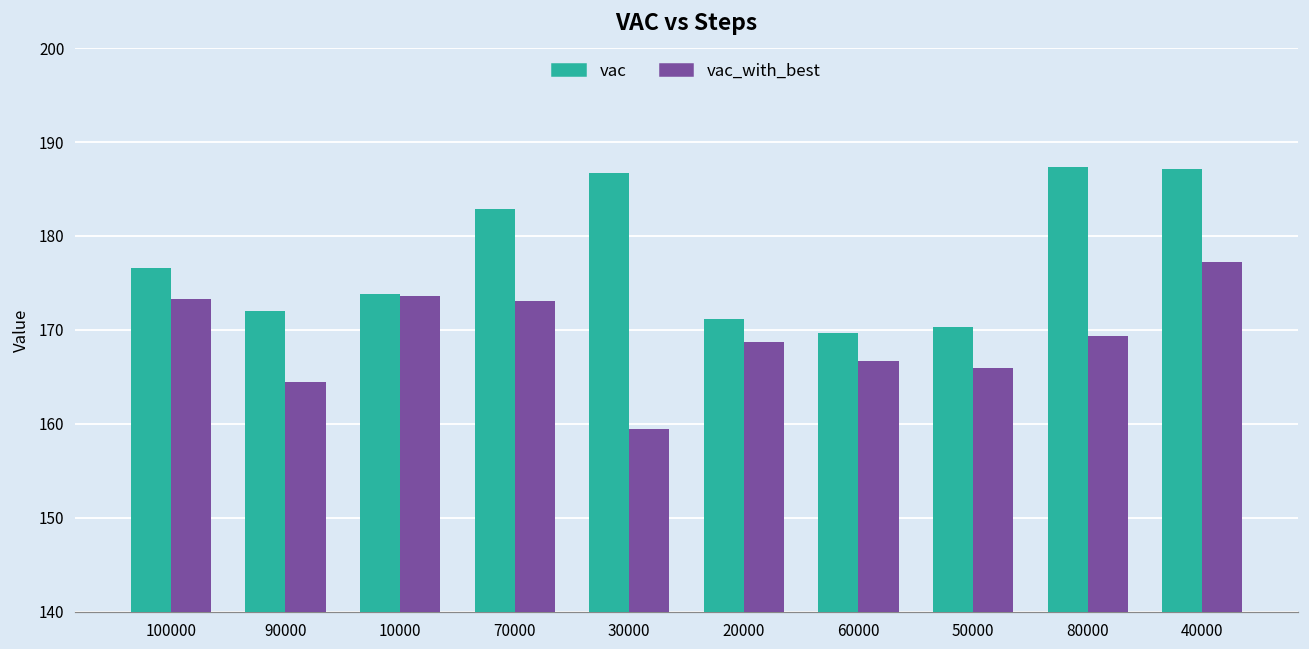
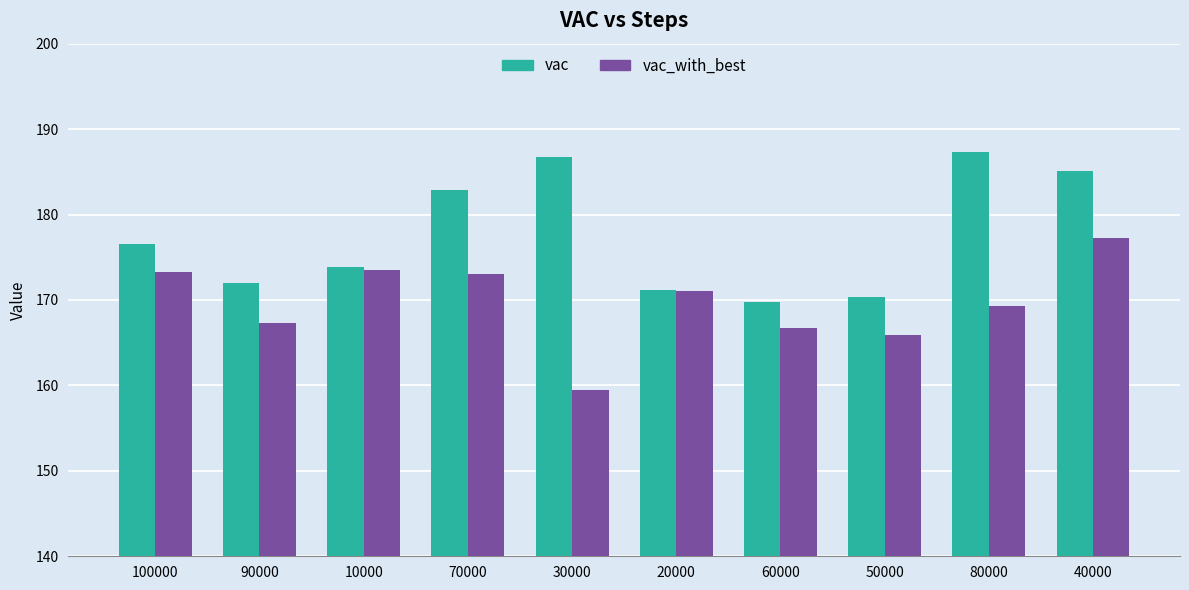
  {
    "vac": {
      "100000": 177,
      "90000": 172,
      "10000": 174,
      "70000": 183,
      "30000": 187,
      "20000": 171,
      "60000": 170,
      "50000": 170,
      "80000": 187,
-     "40000": 187
+     "40000": 185
    },
    "vac_with_best": {
      "100000": 173,
-     "90000": 164,
+     "90000": 167,
      "10000": 174,
      "70000": 173,
      "30000": 159,
-     "20000": 169,
+     "20000": 171,
      "60000": 167,
      "50000": 166,
      "80000": 169,
      "40000": 177
    }
  }
